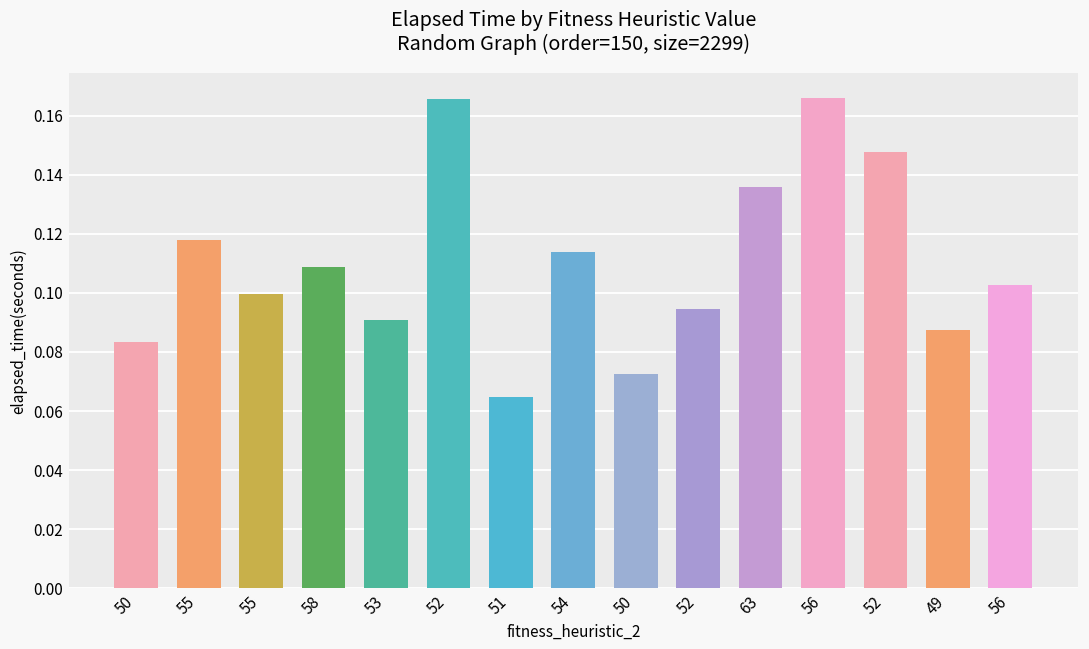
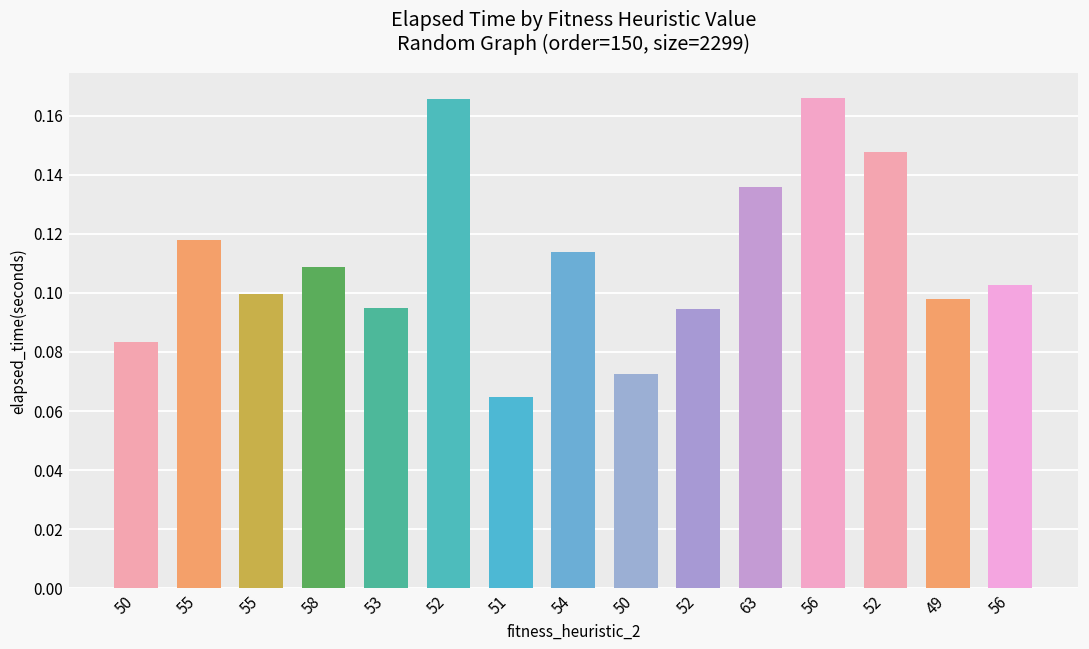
  {
    "58": 0.109,
-   "53": 0.091,
+   "53": 0.095,
    "51": 0.065,
    "54": 0.114,
    "63": 0.136,
-   "49": 0.087
+   "49": 0.098
  }
